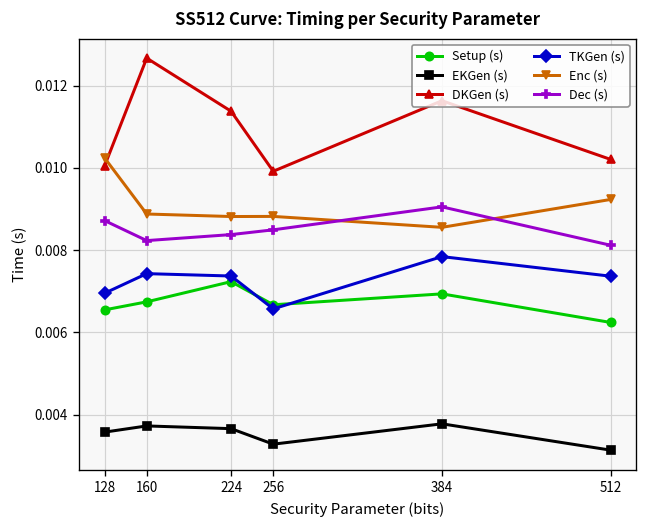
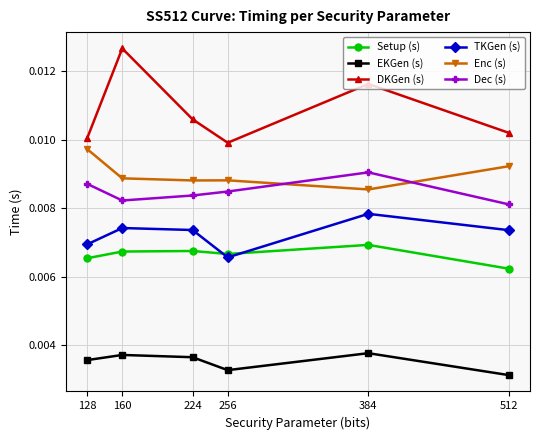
  {
    "Setup (s)": {
      "128": 0.0065,
      "160": 0.0067,
-     "224": 0.0072,
+     "224": 0.0068,
      "256": 0.0067,
      "384": 0.0069,
      "512": 0.0062
    },
    "EKGen (s)": {
      "128": 0.0036,
      "160": 0.0037,
      "224": 0.0037,
      "256": 0.0033,
      "384": 0.0038,
      "512": 0.0031
    },
    "DKGen (s)": {
      "128": 0.0100,
      "160": 0.0127,
-     "224": 0.0114,
+     "224": 0.0106,
      "256": 0.0099,
      "512": 0.0102
    },
    "TKGen (s)": {
      "128": 0.0069,
      "160": 0.0074,
      "224": 0.0074,
      "256": 0.0066,
      "384": 0.0078,
      "512": 0.0074
    },
    "Enc (s)": {
-     "128": 0.0102,
+     "128": 0.0097,
      "160": 0.0089,
      "224": 0.0088,
      "256": 0.0088,
      "384": 0.0086,
      "512": 0.0092
    },
    "Dec (s)": {
      "128": 0.0087,
      "160": 0.0082,
      "224": 0.0084,
      "256": 0.0085,
      "384": 0.0091,
      "512": 0.0081
    }
  }
